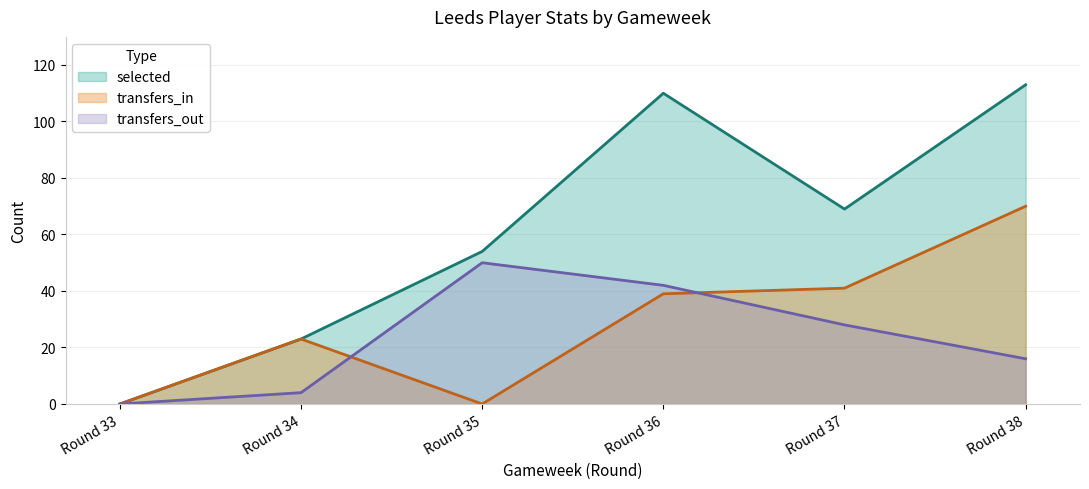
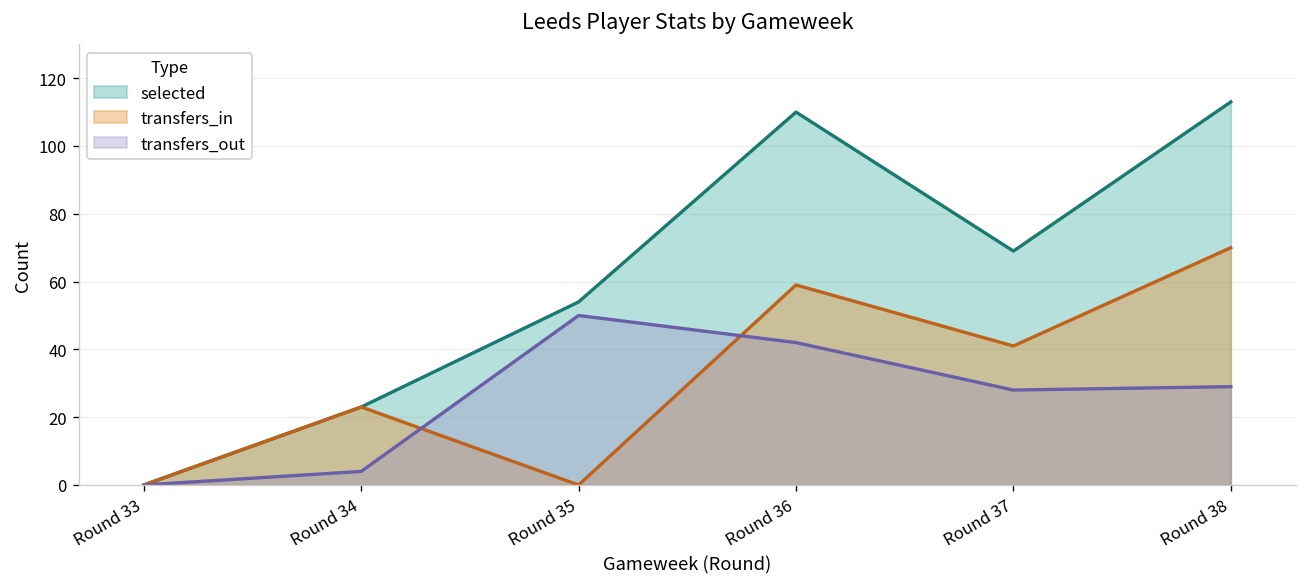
  {
    "selected": {
      "Round 35": 54,
      "Round 36": 110,
      "Round 37": 69,
      "Round 38": 113
    },
    "transfers_in": {
      "Round 35": 0,
-     "Round 36": 39,
+     "Round 36": 59,
      "Round 37": 41,
      "Round 38": 70
    },
    "transfers_out": {
      "Round 34": 4,
      "Round 35": 50,
      "Round 36": 42,
      "Round 37": 28,
-     "Round 38": 16
+     "Round 38": 29
    }
  }
